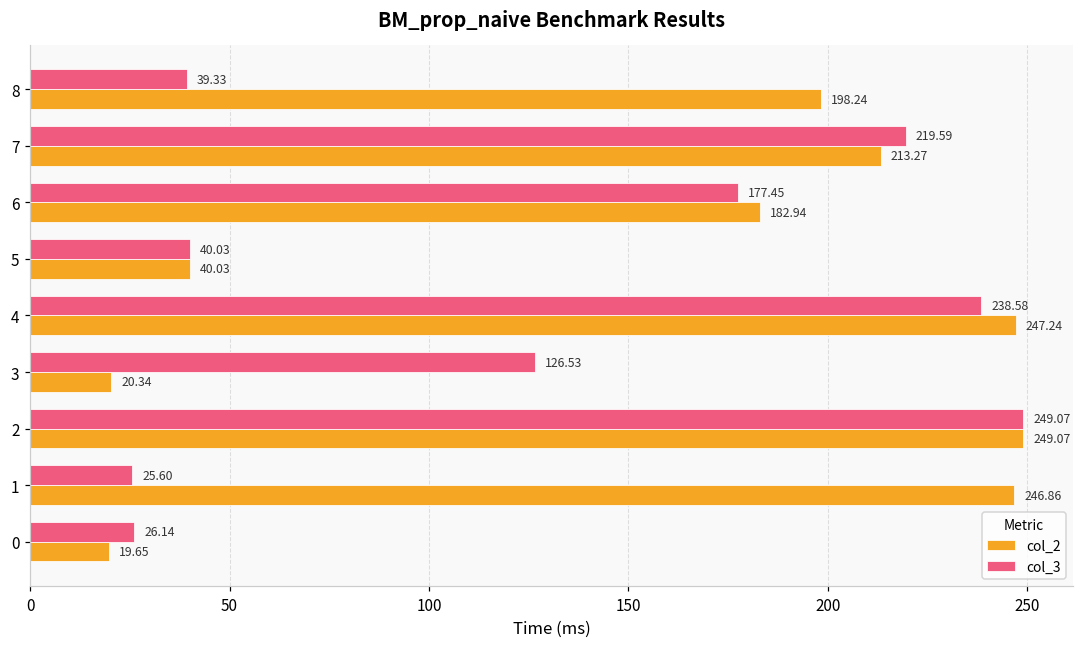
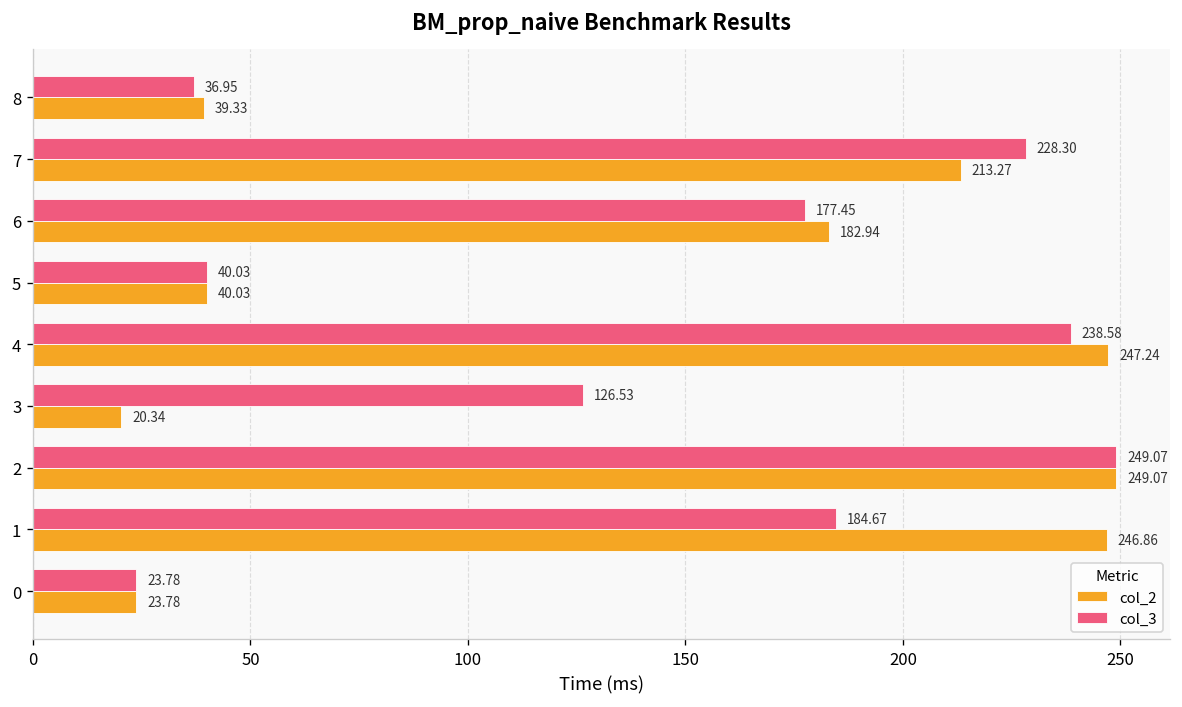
  {
    "col_2": {
-     "8": 198.24,
+     "8": 39.33,
      "7": 213.27,
      "6": 182.94,
      "5": 40.03,
      "4": 247.24,
      "3": 20.34,
      "2": 249.07,
      "1": 246.86,
-     "0": 19.65
+     "0": 23.78
    },
    "col_3": {
-     "8": 39.33,
-     "7": 219.59,
+     "8": 36.95,
+     "7": 228.30,
      "6": 177.45,
      "5": 40.03,
      "4": 238.58,
      "3": 126.53,
      "2": 249.07,
-     "1": 25.60,
-     "0": 26.14
+     "1": 184.67,
+     "0": 23.78
    }
  }
